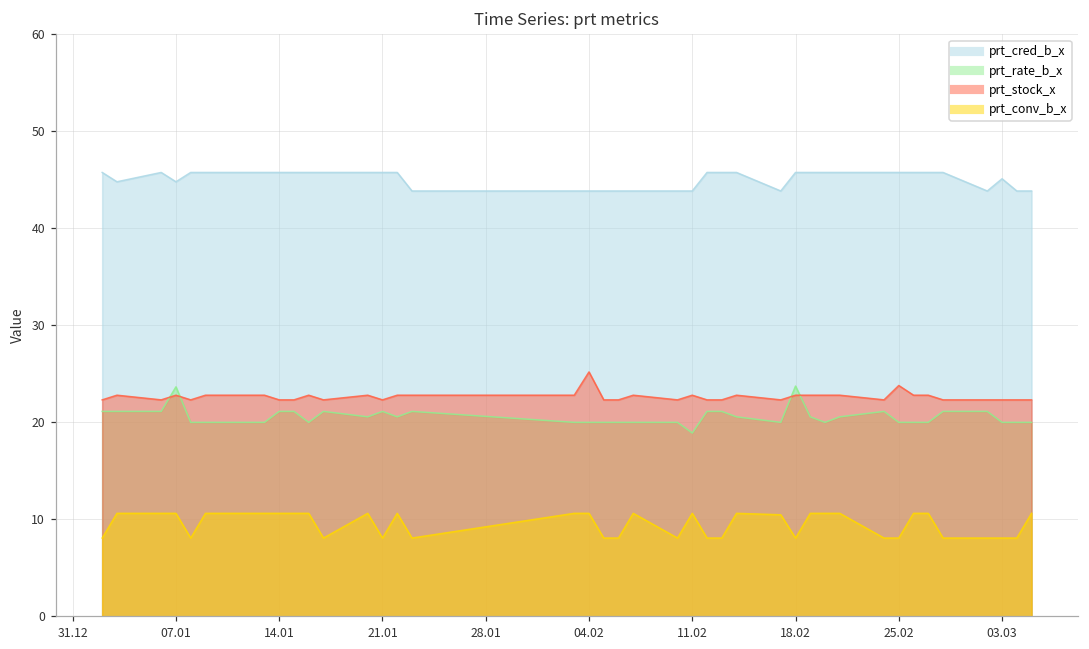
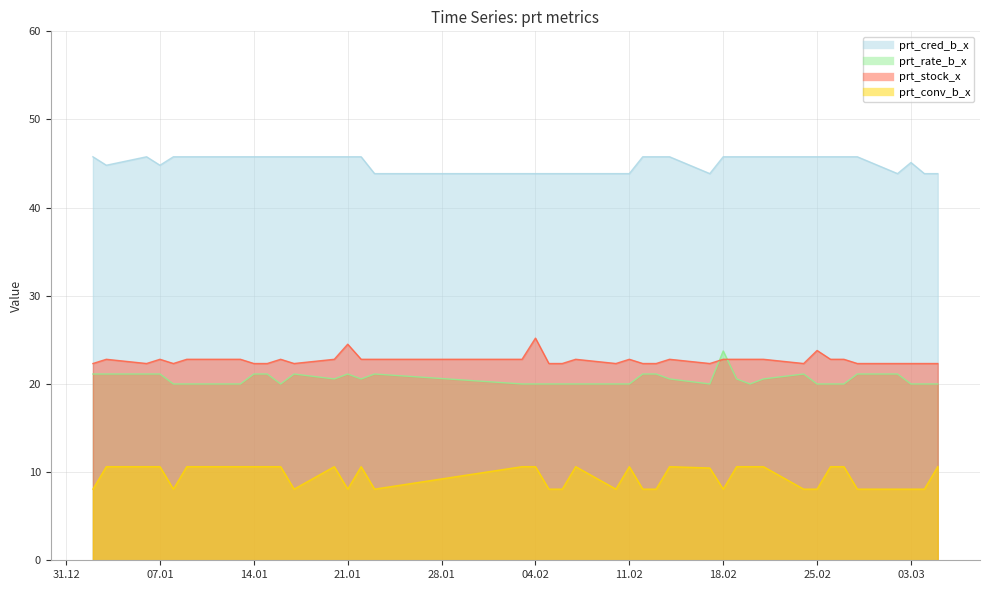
  {
    "prt_cred_b_x": {
      "07.01": 45,
      "14.01": 46,
      "21.01": 46,
      "04.02": 44,
      "11.02": 44,
      "18.02": 46,
      "25.02": 46,
      "03.03": 45
    },
    "prt_rate_b_x": {
-     "07.01": 24,
+     "07.01": 21,
      "14.01": 21,
      "21.01": 21,
      "04.02": 20,
-     "11.02": 19,
+     "11.02": 20,
      "18.02": 24,
      "25.02": 20,
      "03.03": 20
    },
    "prt_stock_x": {
      "07.01": 23,
      "14.01": 22,
-     "21.01": 22,
+     "21.01": 25,
      "04.02": 25,
      "11.02": 23,
      "18.02": 23,
      "25.02": 24,
      "03.03": 22
    },
    "prt_conv_b_x": {
      "07.01": 11,
      "14.01": 11,
      "21.01": 8,
      "04.02": 11,
      "11.02": 11,
      "18.02": 8,
      "25.02": 8,
      "03.03": 8
    }
  }
